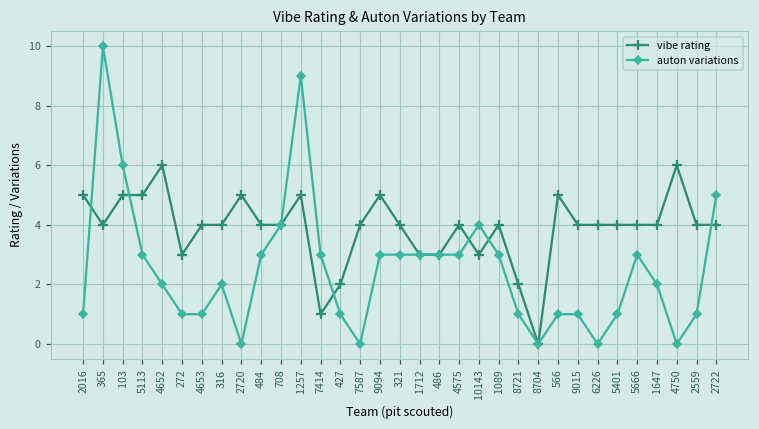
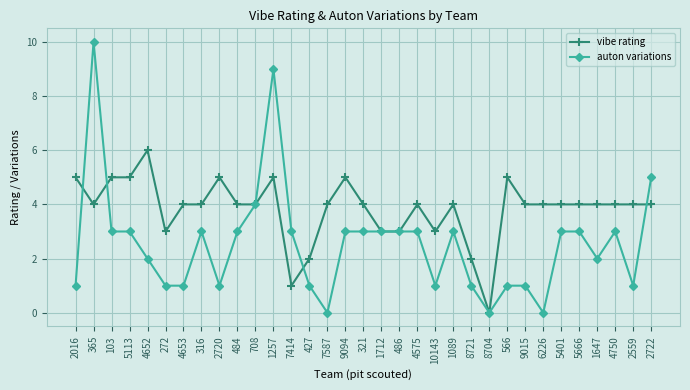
  {
    "vibe rating": {
      "2016": 5,
      "365": 4,
      "103": 5,
      "5113": 5,
      "4652": 6,
      "272": 3,
      "4653": 4,
      "316": 4,
      "2720": 5,
      "484": 4,
      "1257": 5,
      "7414": 1,
      "427": 2,
      "7587": 4,
      "9094": 5,
      "321": 4,
      "4575": 4,
      "10143": 3,
      "1089": 4,
      "8721": 2,
      "566": 5,
      "9015": 4,
      "6226": 4,
      "5401": 4,
      "5666": 4,
      "1647": 4,
-     "4750": 6,
+     "4750": 4,
      "2559": 4,
      "2722": 4
    },
    "auton variations": {
      "2016": 1,
      "365": 10,
-     "103": 6,
+     "103": 3,
      "5113": 3,
      "4652": 2,
      "272": 1,
      "4653": 1,
-     "316": 2,
-     "2720": 0,
+     "316": 3,
+     "2720": 1,
      "484": 3,
      "1257": 9,
      "7414": 3,
      "427": 1,
      "7587": 0,
      "9094": 3,
      "321": 3,
      "4575": 3,
-     "10143": 4,
+     "10143": 1,
      "1089": 3,
      "8721": 1,
      "566": 1,
      "9015": 1,
      "6226": 0,
-     "5401": 1,
+     "5401": 3,
      "5666": 3,
      "1647": 2,
-     "4750": 0,
+     "4750": 3,
      "2559": 1,
      "2722": 5
    }
  }
